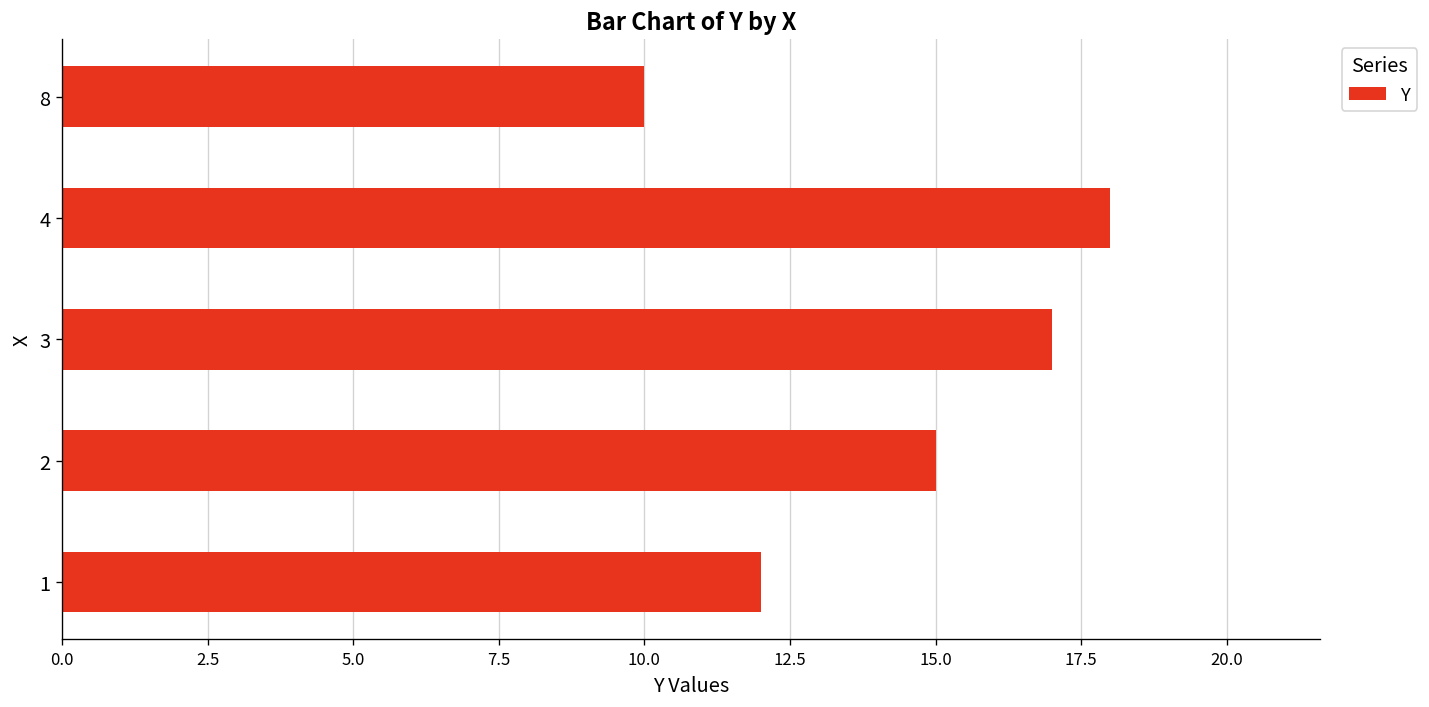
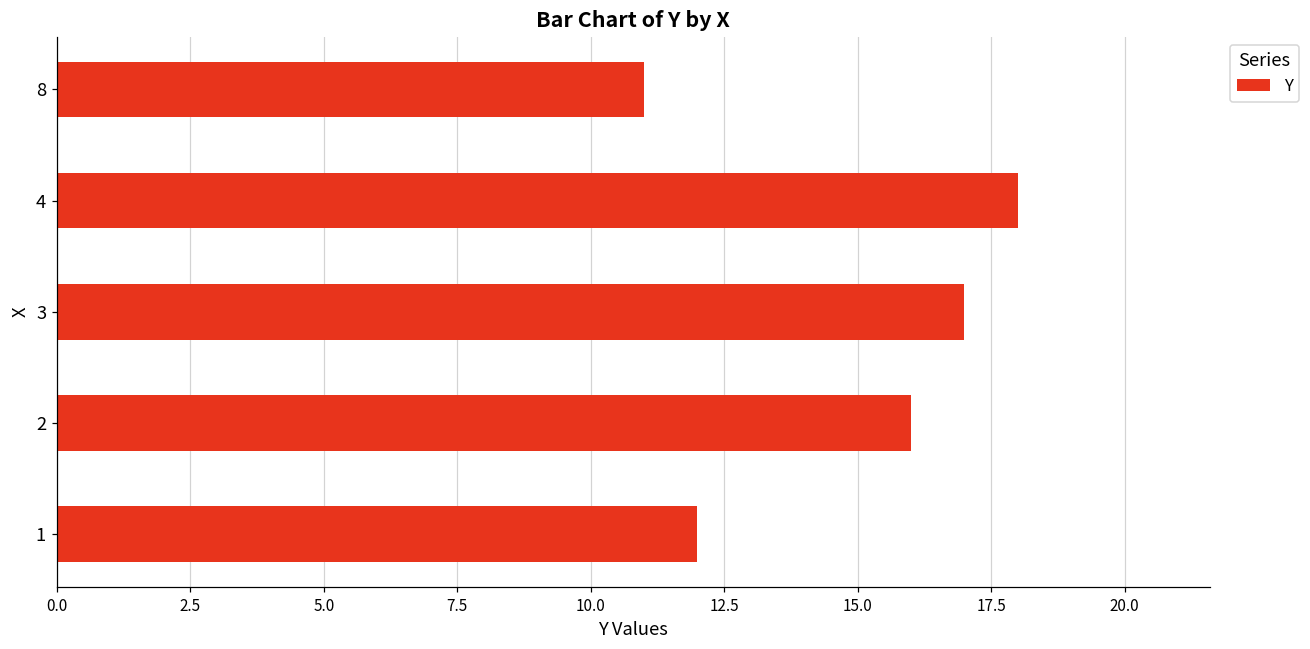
  {
-   "8": 10,
+   "8": 11,
    "4": 18,
    "3": 17,
-   "2": 15,
+   "2": 16,
    "1": 12
  }
